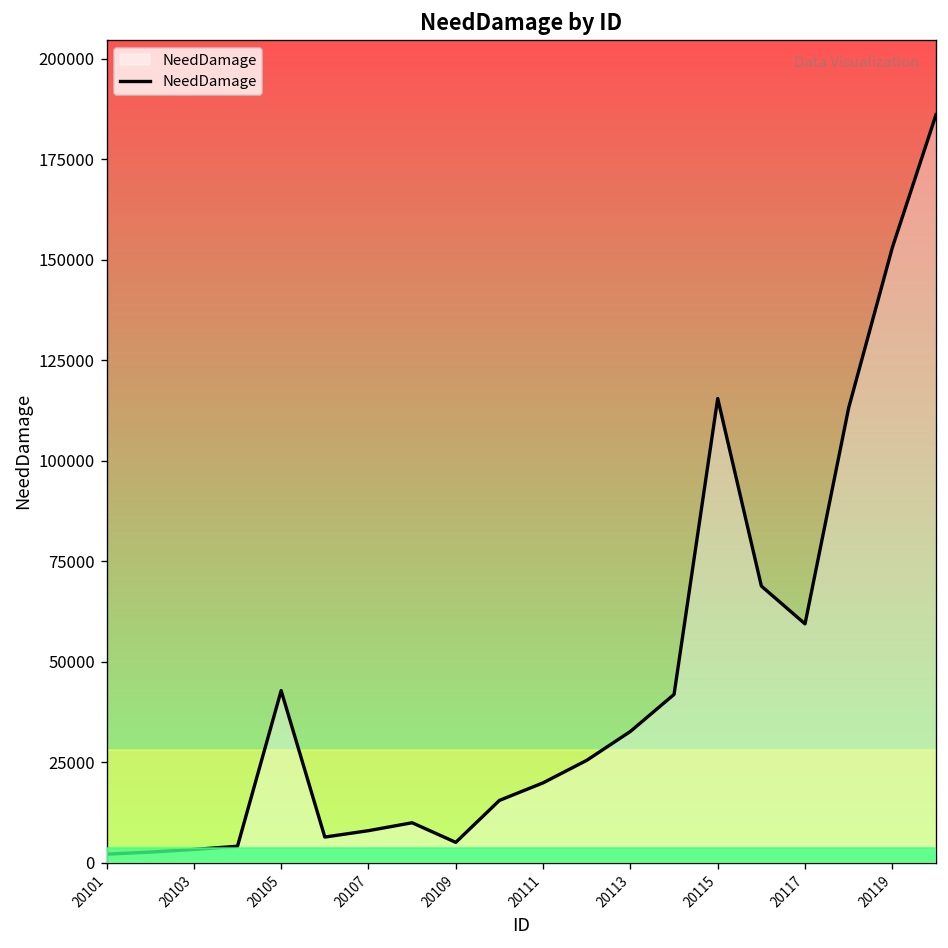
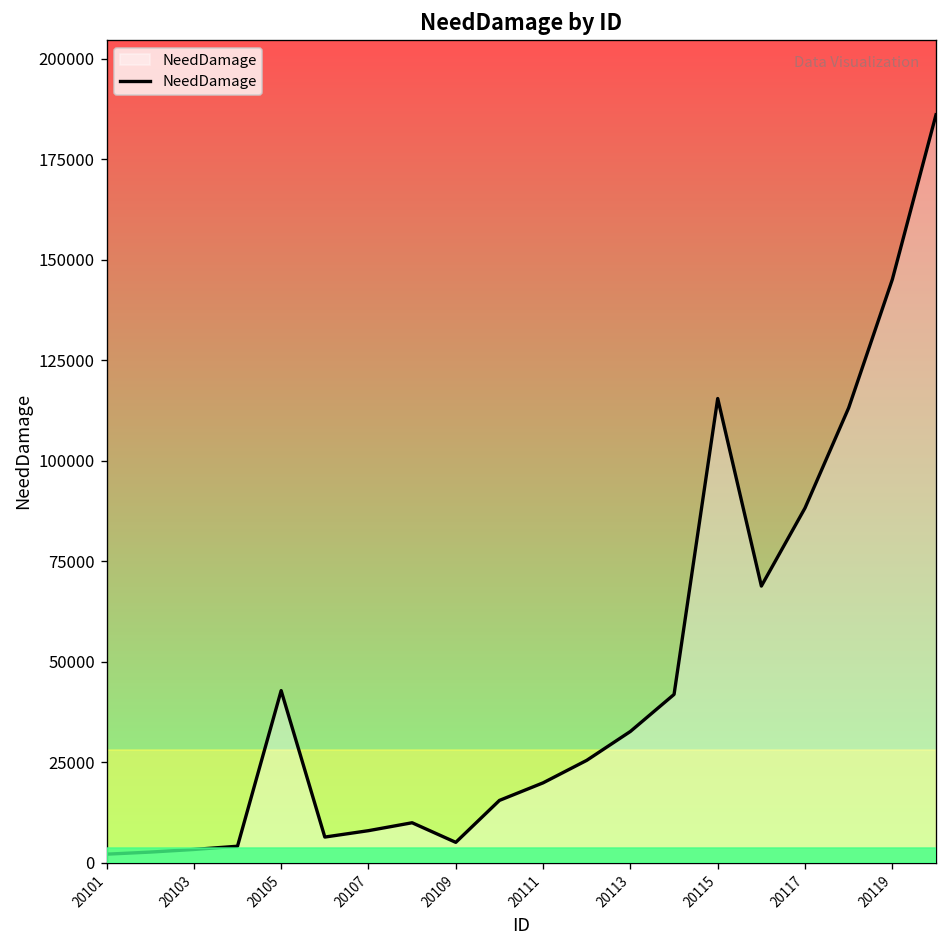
  {
    "20105": 43000,
    "20113": 33000,
    "20115": 115000,
-   "20117": 59000,
-   "20119": 153000
+   "20117": 88000,
+   "20119": 145000
  }
